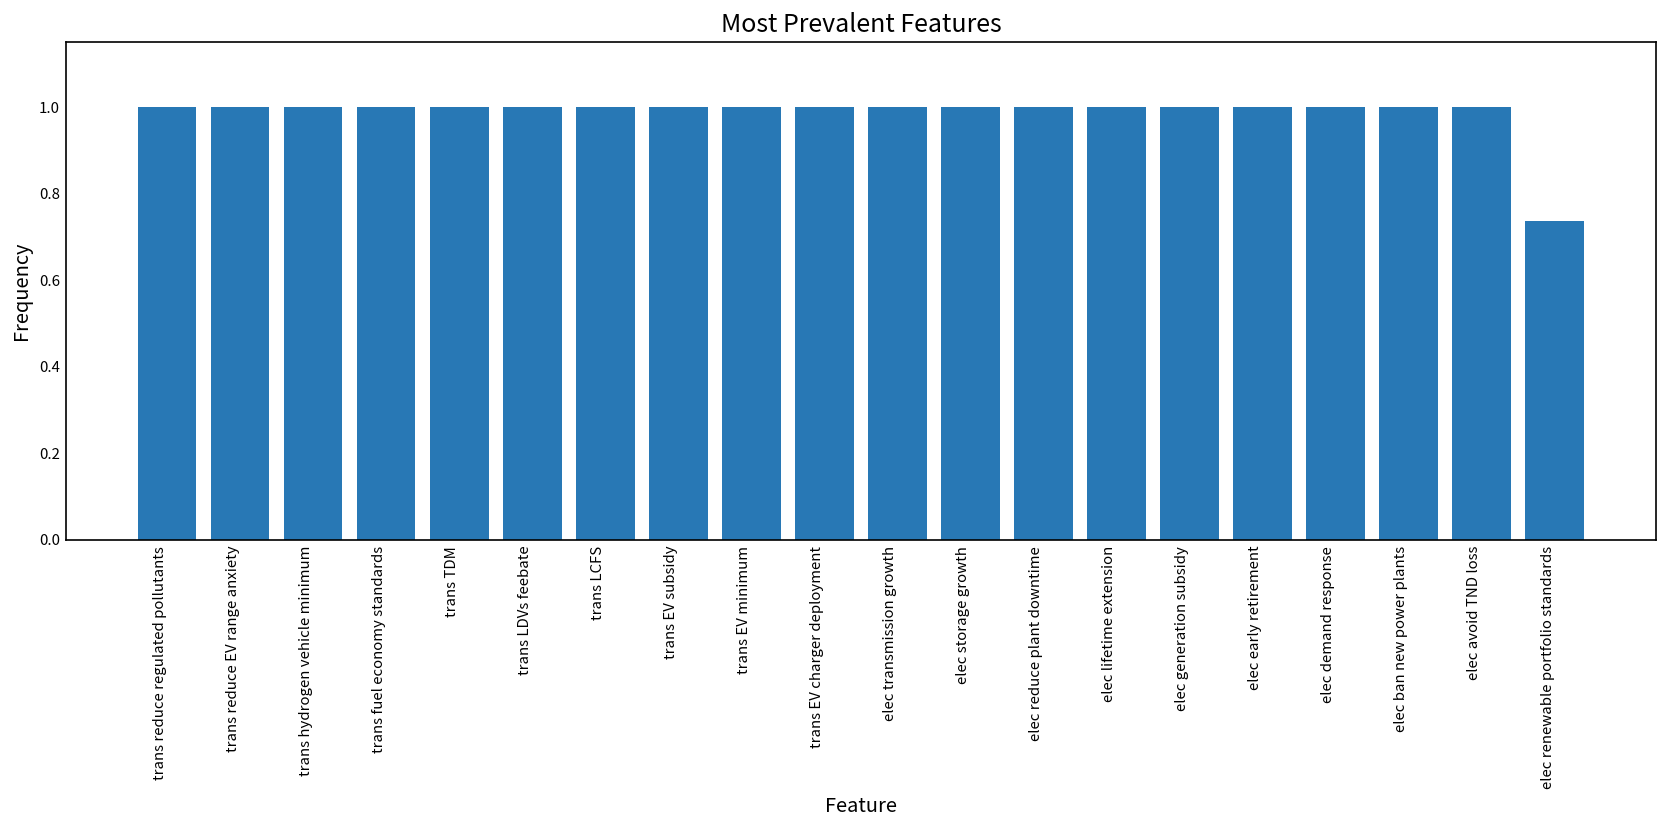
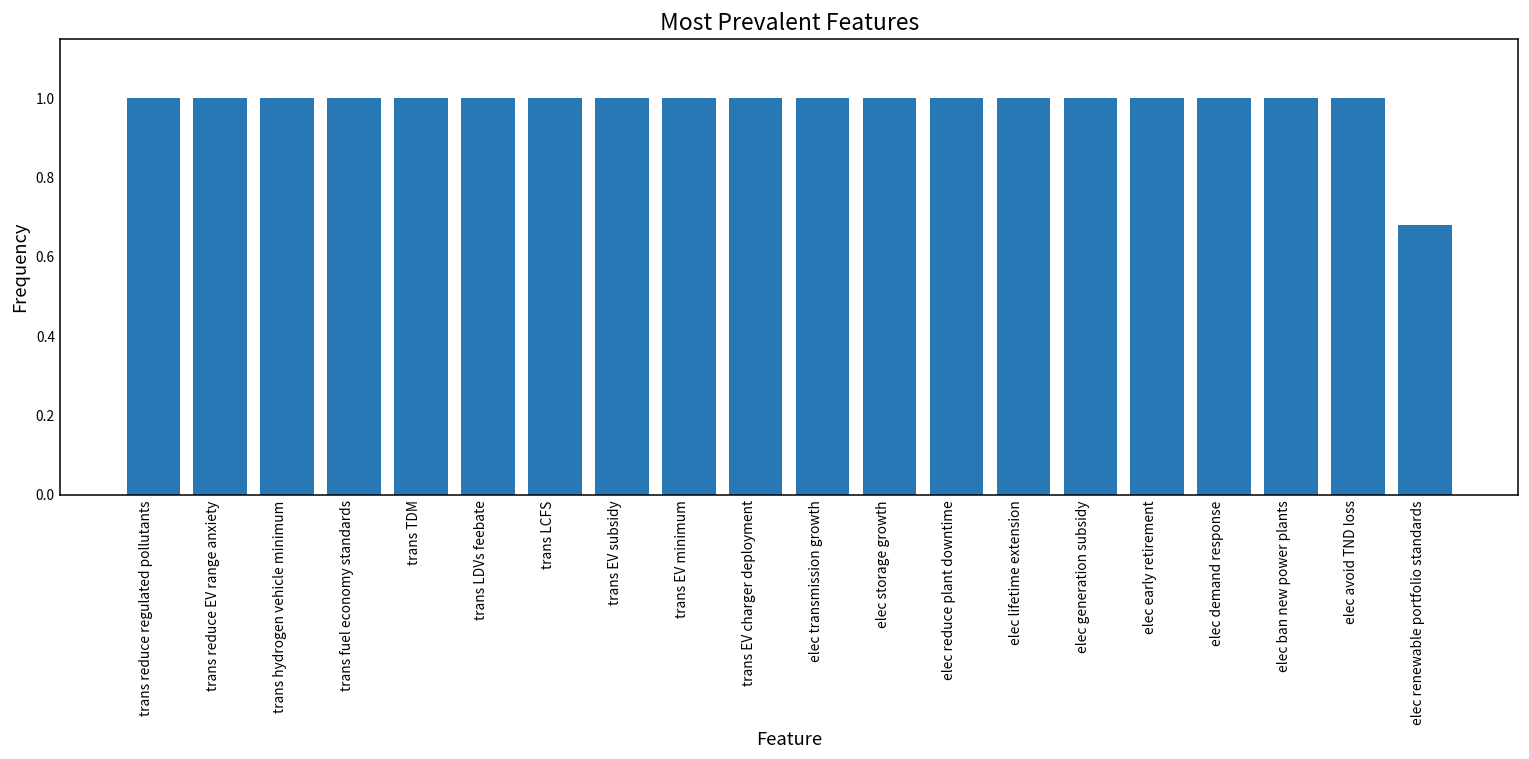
  {
    "trans reduce regulated pollutants": 1.00,
    "trans reduce EV range anxiety": 1.00,
    "trans hydrogen vehicle minimum": 1.00,
    "trans fuel economy standards": 1.00,
    "trans TDM": 1.00,
    "trans LDVs feebate": 1.00,
    "trans LCFS": 1.00,
    "trans EV subsidy": 1.00,
    "trans EV minimum": 1.00,
    "trans EV charger deployment": 1.00,
    "elec transmission growth": 1.00,
    "elec storage growth": 1.00,
    "elec reduce plant downtime": 1.00,
    "elec lifetime extension": 1.00,
    "elec generation subsidy": 1.00,
    "elec early retirement": 1.00,
    "elec demand response": 1.00,
    "elec ban new power plants": 1.00,
    "elec avoid TND loss": 1.00,
-   "elec renewable portfolio standards": 0.74
+   "elec renewable portfolio standards": 0.68
  }
